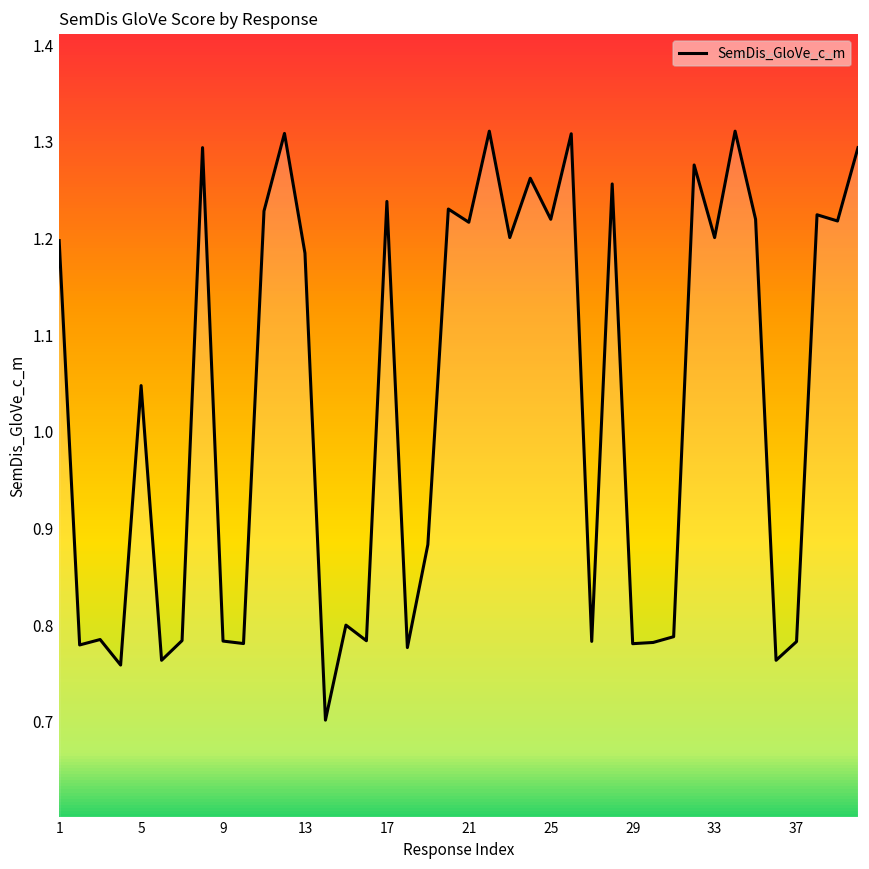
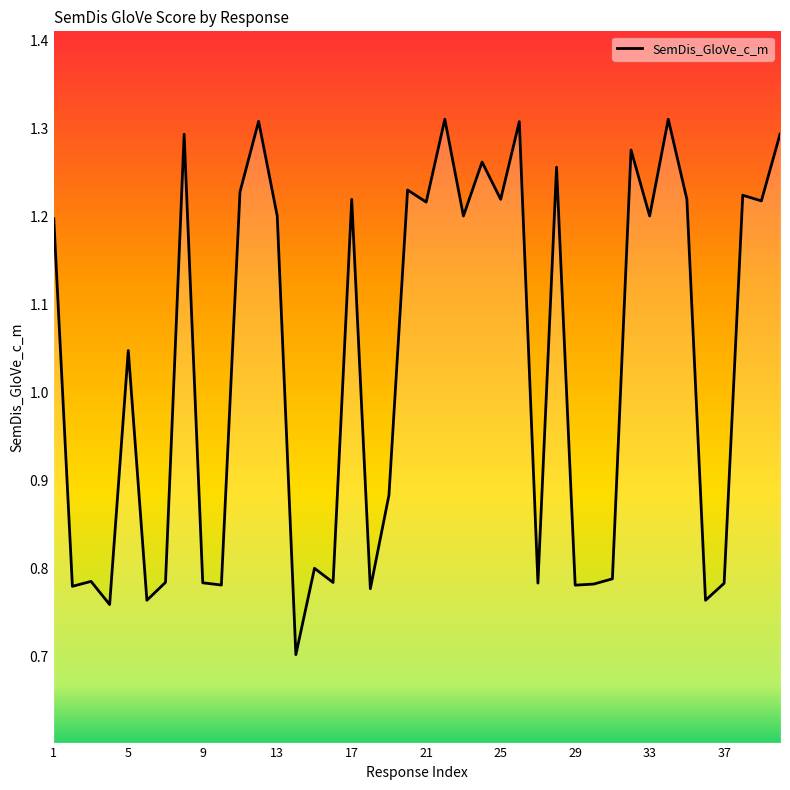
  {
    "1": 1.20,
    "5": 1.05,
    "9": 0.78,
-   "13": 1.18,
-   "17": 1.24,
+   "13": 1.20,
+   "17": 1.22,
    "21": 1.22,
    "25": 1.22,
    "29": 0.78,
    "33": 1.20,
    "37": 0.78
  }
